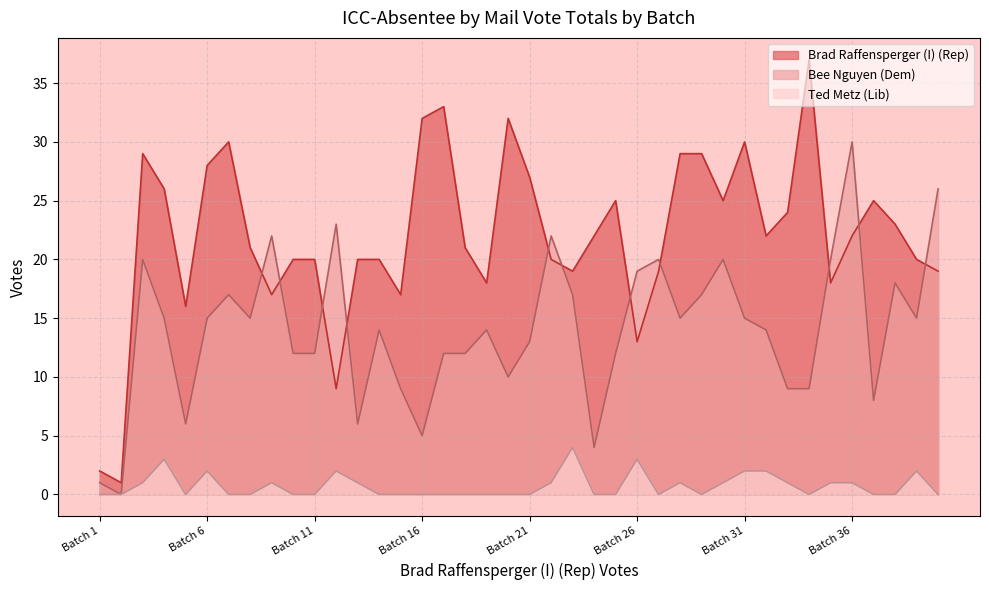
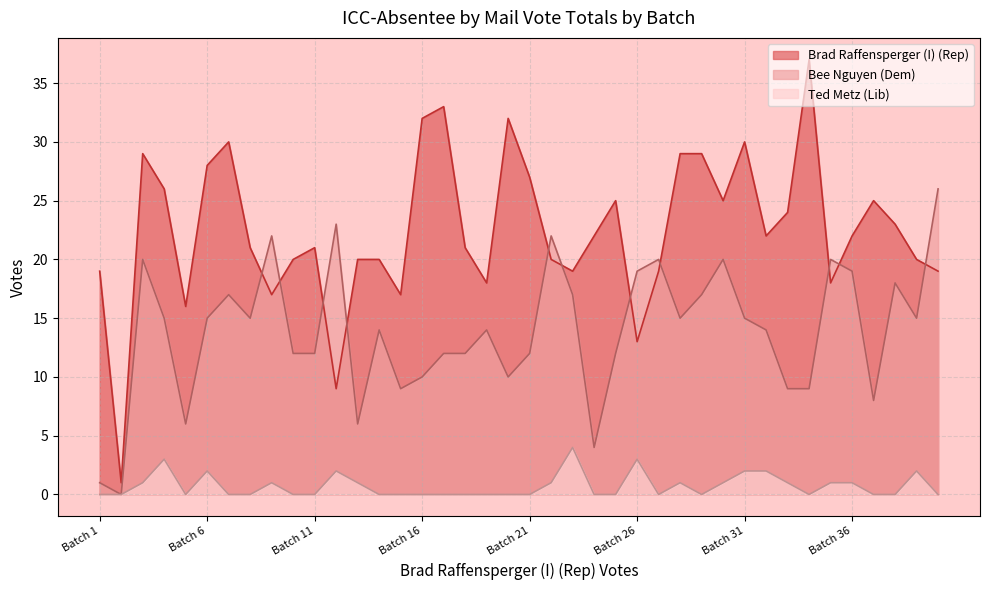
  {
    "Brad Raffensperger (I) (Rep)": {
-     "Batch 1": 2,
+     "Batch 1": 19,
      "Batch 6": 28,
-     "Batch 11": 20,
+     "Batch 11": 21,
      "Batch 16": 32,
      "Batch 21": 27,
      "Batch 26": 13,
      "Batch 31": 30,
      "Batch 36": 22
    },
    "Bee Nguyen (Dem)": {
      "Batch 1": 1,
      "Batch 6": 15,
      "Batch 11": 12,
-     "Batch 16": 5,
-     "Batch 21": 13,
+     "Batch 16": 10,
+     "Batch 21": 12,
      "Batch 26": 19,
      "Batch 31": 15,
-     "Batch 36": 30
+     "Batch 36": 19
    },
    "Ted Metz (Lib)": {
      "Batch 1": 0,
      "Batch 6": 2,
      "Batch 11": 0,
      "Batch 16": 0,
      "Batch 21": 0,
      "Batch 26": 3,
      "Batch 31": 2,
      "Batch 36": 1
    }
  }
